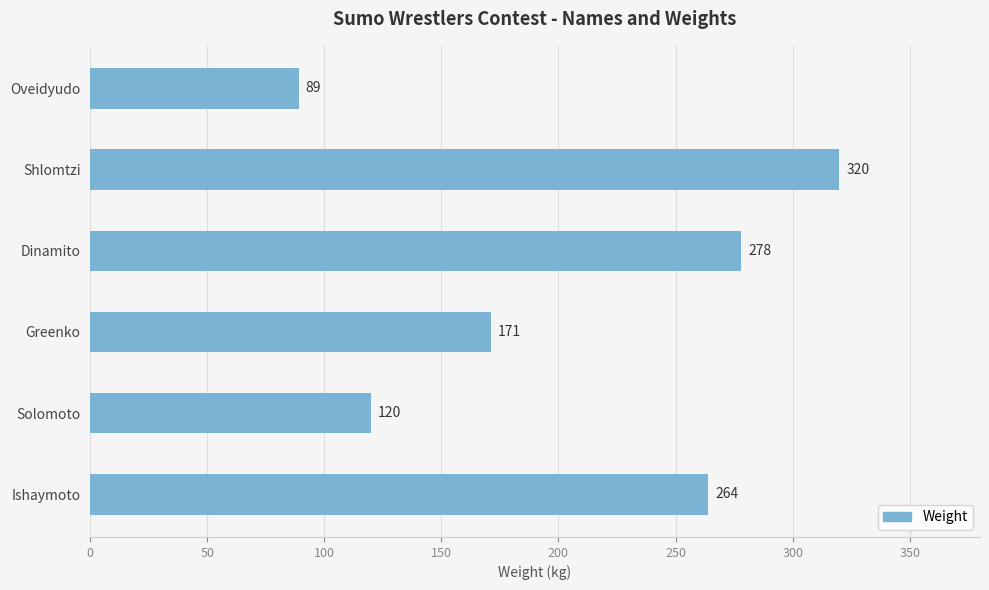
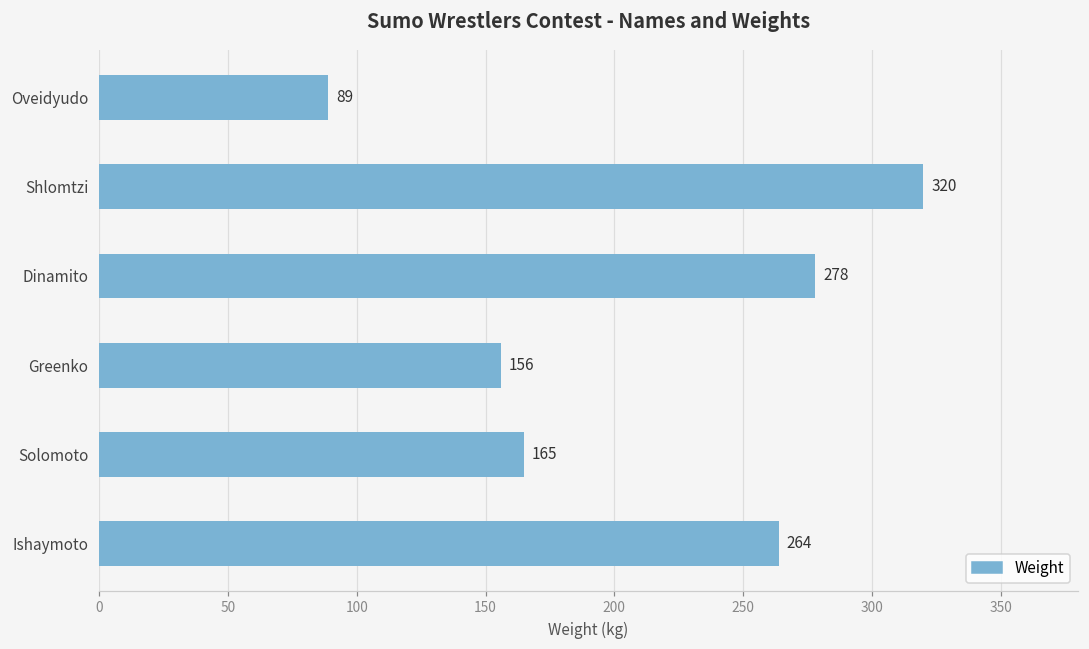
  {
    "Oveidyudo": 89,
    "Shlomtzi": 320,
    "Dinamito": 278,
-   "Greenko": 171,
-   "Solomoto": 120,
+   "Greenko": 156,
+   "Solomoto": 165,
    "Ishaymoto": 264
  }
